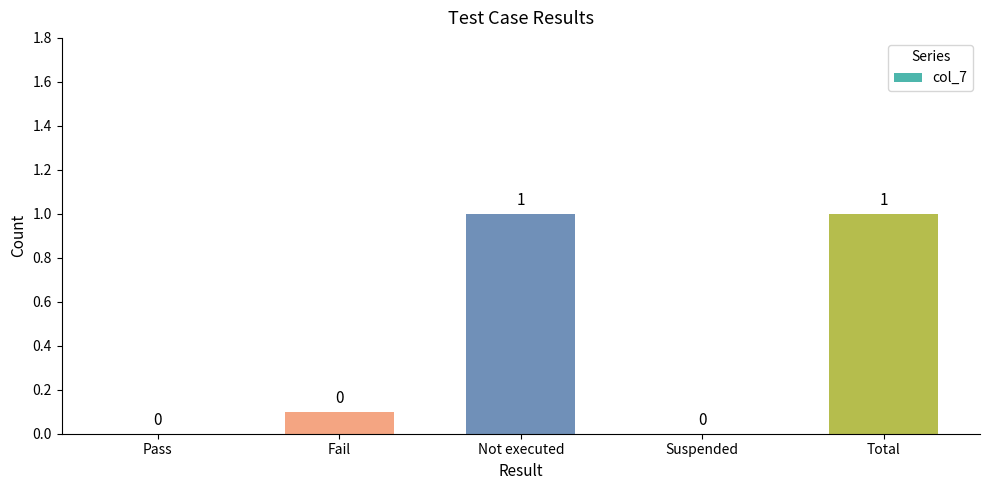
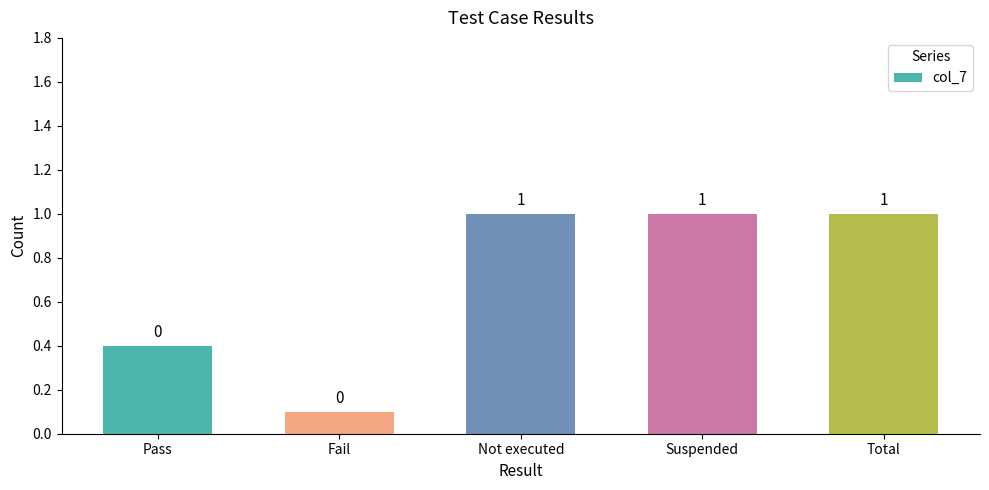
  {
-   "Pass": 0.0,
+   "Pass": 0.4,
    "Fail": 0,
    "Not executed": 1,
-   "Suspended": 0,
+   "Suspended": 1,
    "Total": 1
  }
